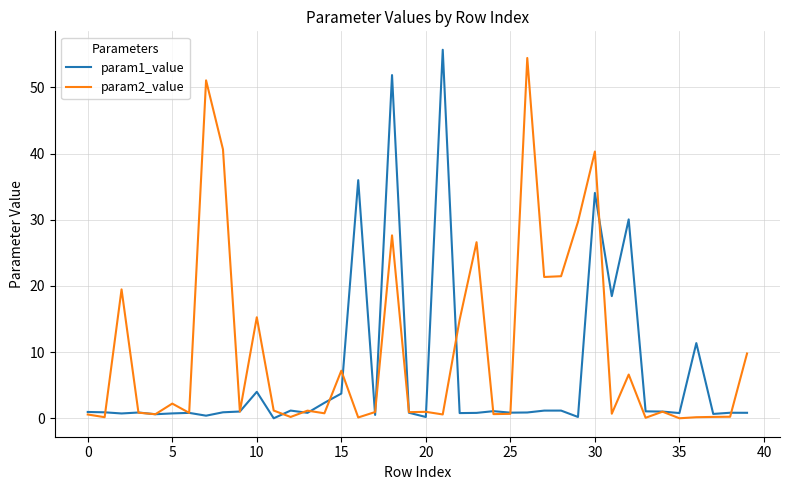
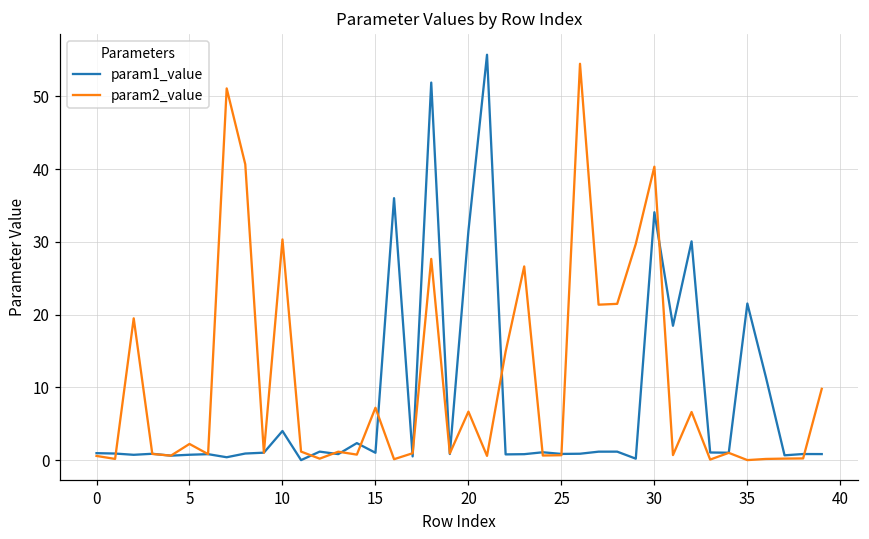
  {
    "param1_value": {
      "5": 1,
      "10": 4,
-     "15": 4,
-     "20": 0,
+     "15": 1,
+     "20": 31,
      "30": 34,
-     "35": 1
+     "35": 22
    },
    "param2_value": {
      "5": 2,
-     "10": 15,
+     "10": 30,
      "15": 7,
-     "20": 1,
+     "20": 7,
      "30": 40,
      "35": 0
    }
  }
